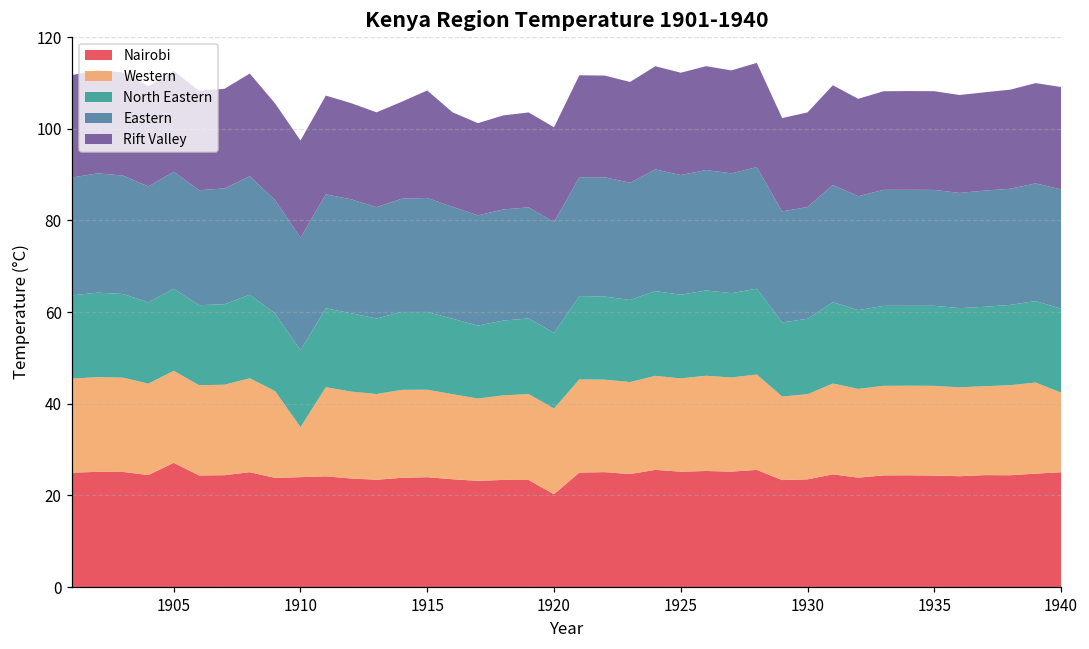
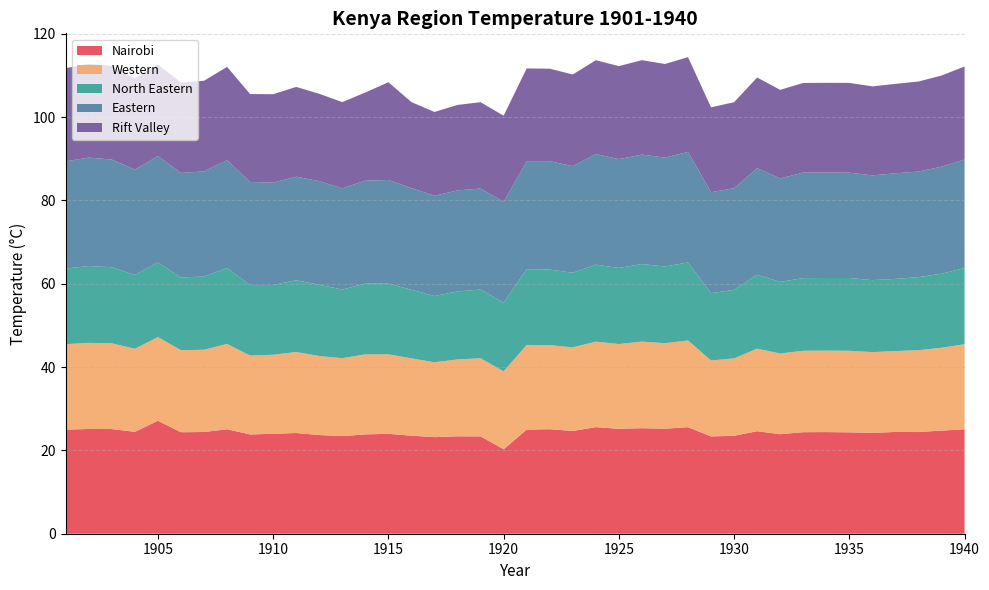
  {
    "Nairobi": {
      "1905": 27,
      "1910": 24,
      "1915": 24,
      "1920": 20,
      "1925": 25,
      "1930": 24,
      "1935": 24,
      "1940": 25
    },
    "Western": {
      "1905": 20,
-     "1910": 11,
+     "1910": 19,
      "1915": 19,
      "1920": 19,
      "1925": 20,
      "1930": 19,
      "1935": 20,
-     "1940": 17
+     "1940": 20
    },
    "Rift Valley": {
      "1910": 21,
      "1915": 23,
      "1920": 21,
      "1925": 22,
      "1930": 21,
      "1935": 22,
      "1940": 22
    }
  }
